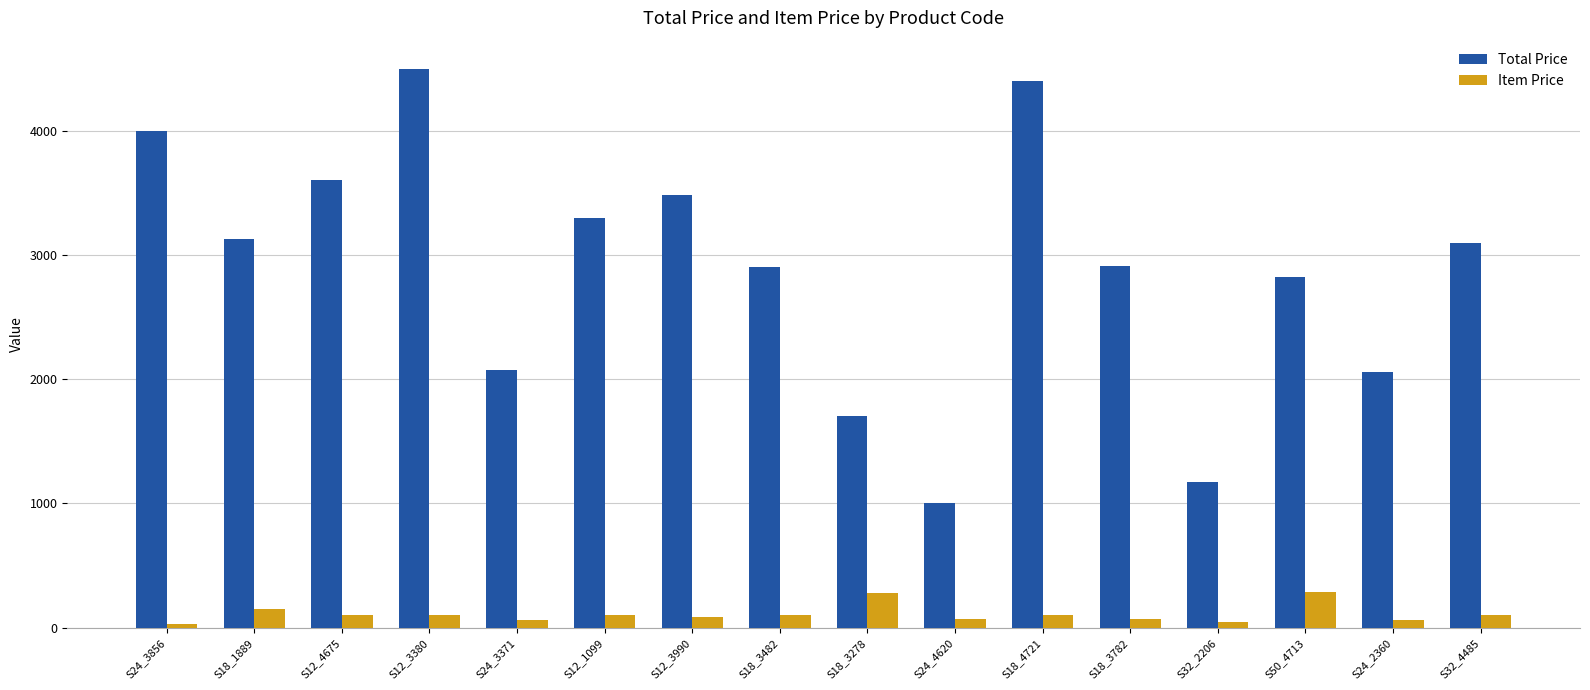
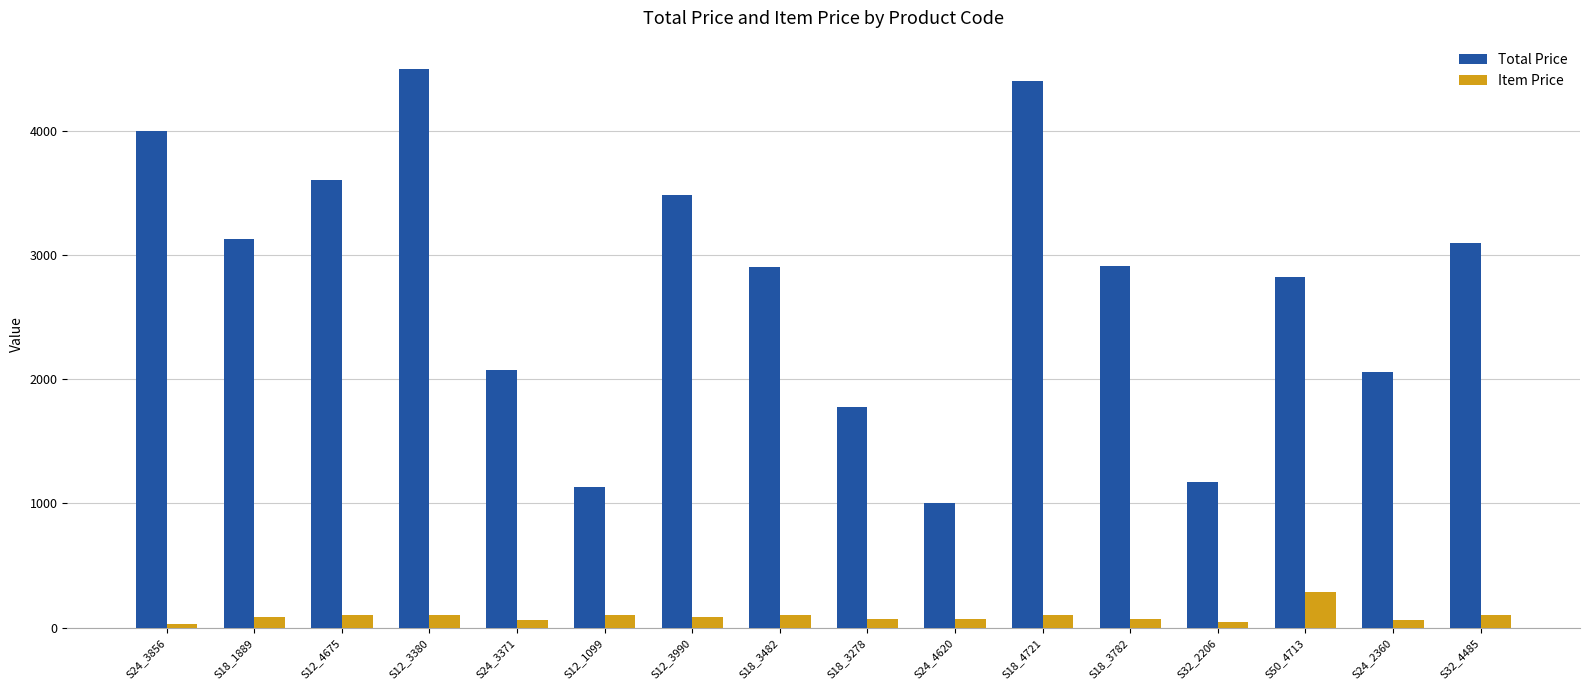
  {
    "Total Price": {
      "S24_3856": 4000,
      "S18_1889": 3130,
      "S12_4675": 3600,
      "S12_3380": 4500,
      "S24_3371": 2080,
-     "S12_1099": 3300,
+     "S12_1099": 1130,
      "S12_3990": 3490,
      "S18_3482": 2900,
-     "S18_3278": 1710,
+     "S18_3278": 1780,
      "S24_4620": 1010,
      "S18_4721": 4400,
      "S18_3782": 2910,
      "S32_2206": 1170,
      "S50_4713": 2820,
      "S24_2360": 2060,
      "S32_4485": 3100
    },
    "Item Price": {
      "S24_3856": 30,
-     "S18_1889": 150,
+     "S18_1889": 80,
      "S12_4675": 100,
      "S12_3380": 100,
      "S24_3371": 60,
      "S12_1099": 100,
      "S12_3990": 90,
      "S18_3482": 100,
-     "S18_3278": 280,
+     "S18_3278": 70,
      "S24_4620": 70,
      "S18_4721": 100,
      "S18_3782": 70,
      "S32_2206": 40,
      "S50_4713": 290,
      "S24_2360": 60,
      "S32_4485": 100
    }
  }
